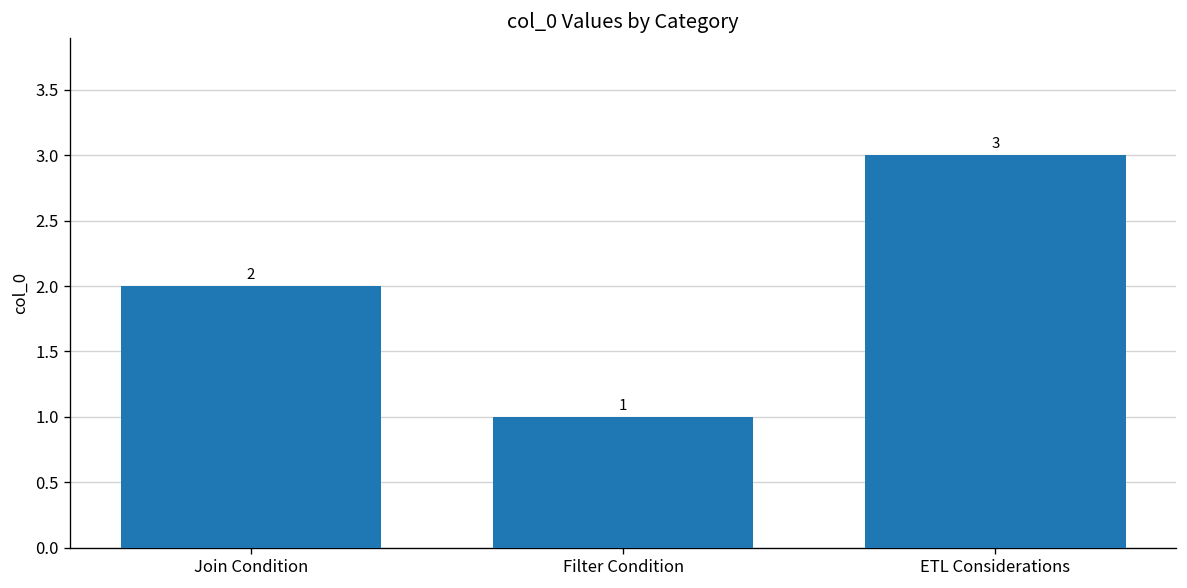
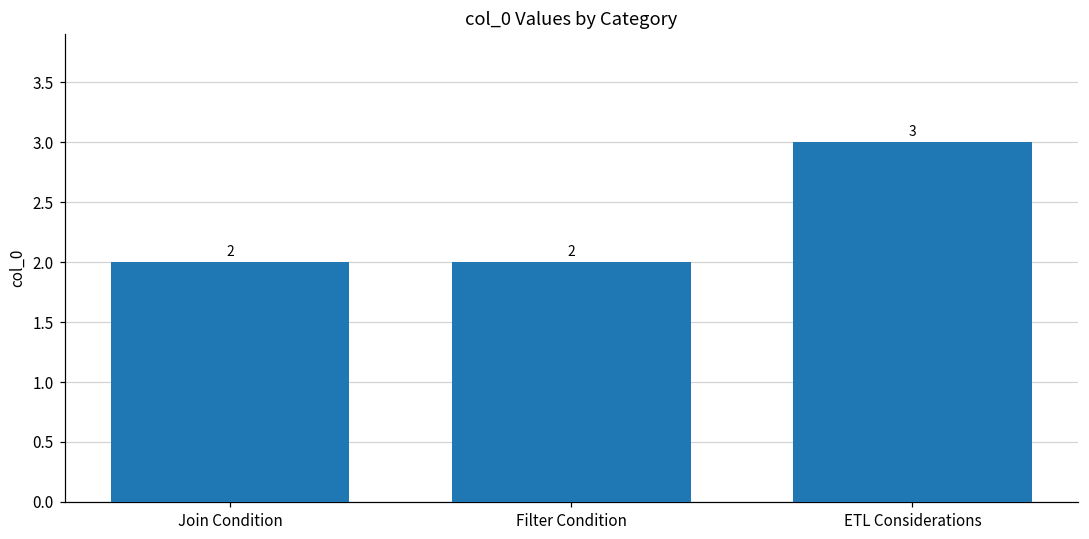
  {
    "Join Condition": 2,
-   "Filter Condition": 1,
+   "Filter Condition": 2,
    "ETL Considerations": 3
  }
